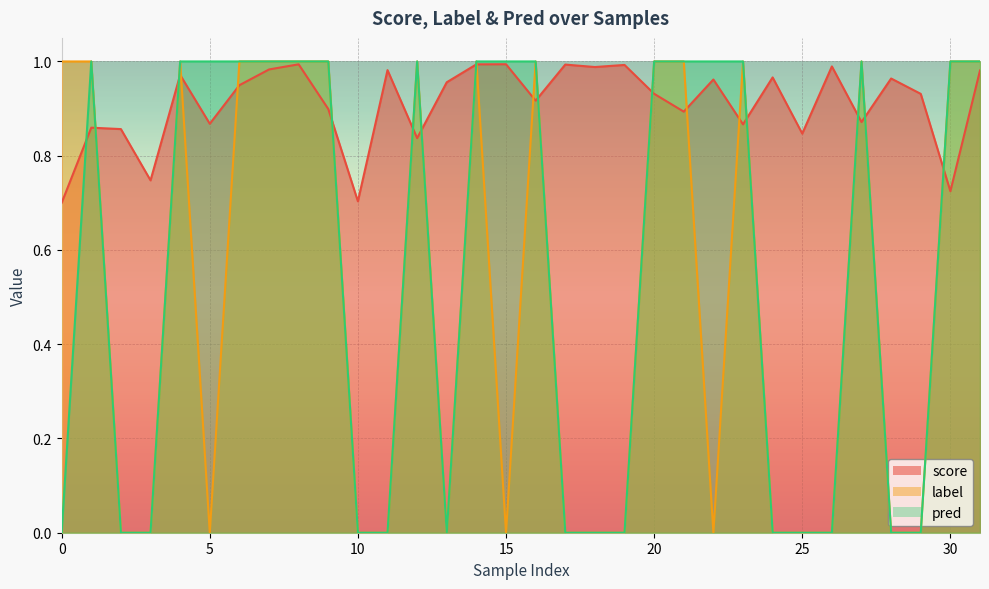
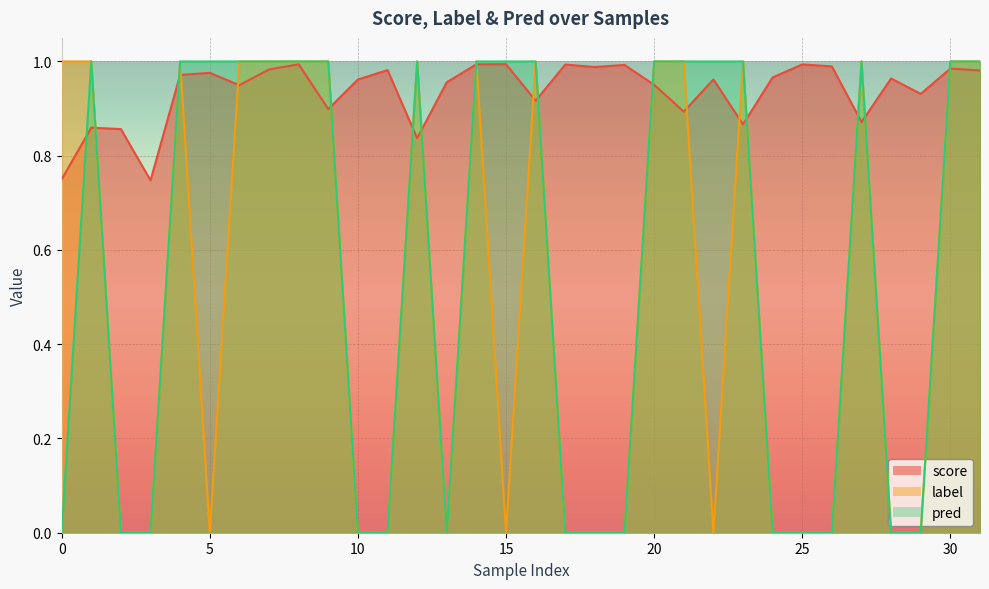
  {
    "score": {
-     "0": 0.70,
-     "5": 0.87,
-     "10": 0.70,
+     "0": 0.75,
+     "5": 0.98,
+     "10": 0.96,
      "15": 0.99,
-     "20": 0.93,
-     "25": 0.85,
-     "30": 0.72
+     "20": 0.95,
+     "25": 0.99,
+     "30": 0.98
    },
    "label": {
      "0": 1.00,
      "5": 0.00,
      "15": 0.00
    },
    "pred": {
      "0": 0.00,
      "5": 1.00,
      "15": 1.00
    }
  }
